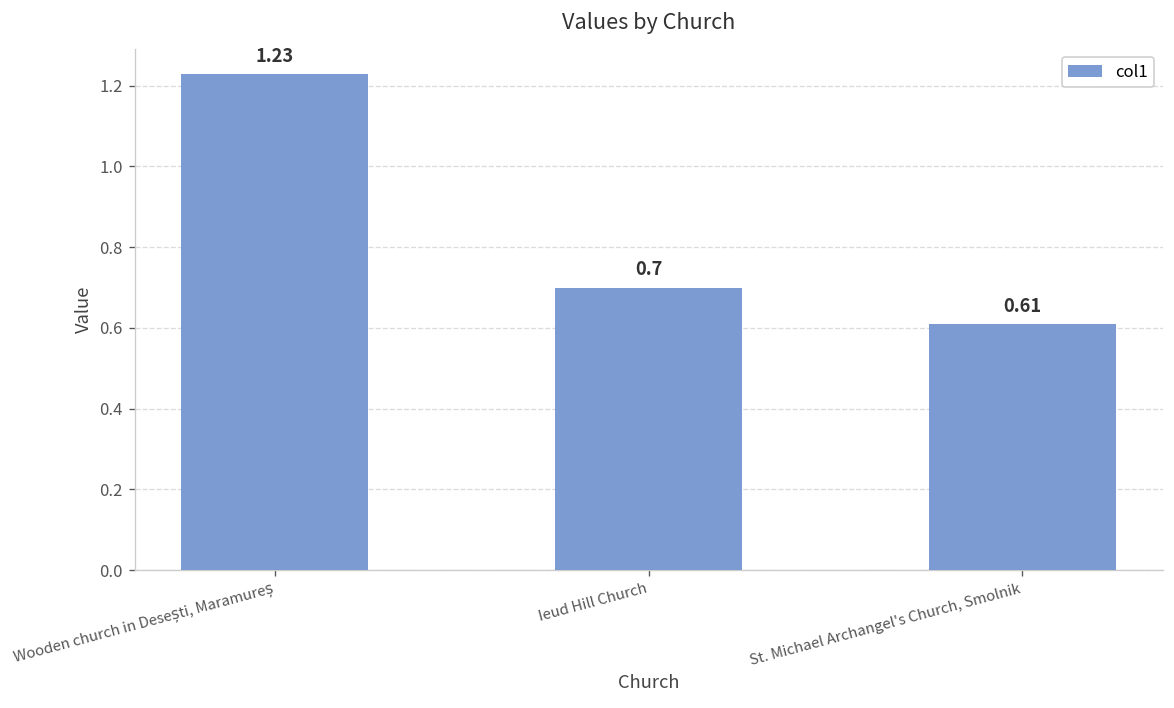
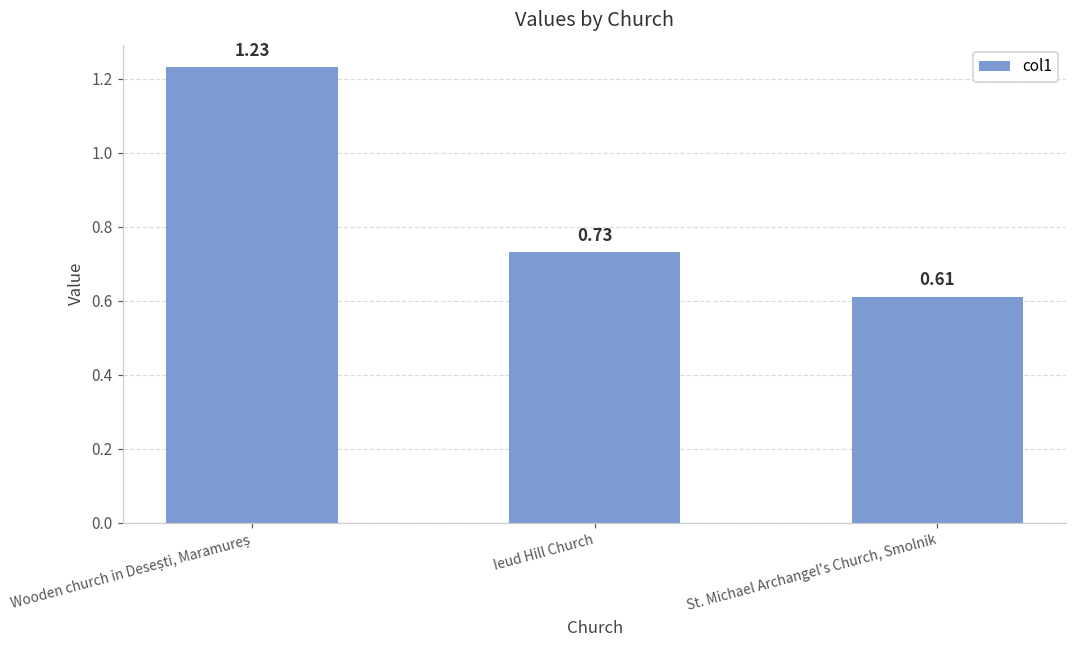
  {
    "Wooden church in Desești, Maramureș": 1.23,
-   "Ieud Hill Church": 0.7,
+   "Ieud Hill Church": 0.73,
    "St. Michael Archangel's Church, Smolnik": 0.61
  }
